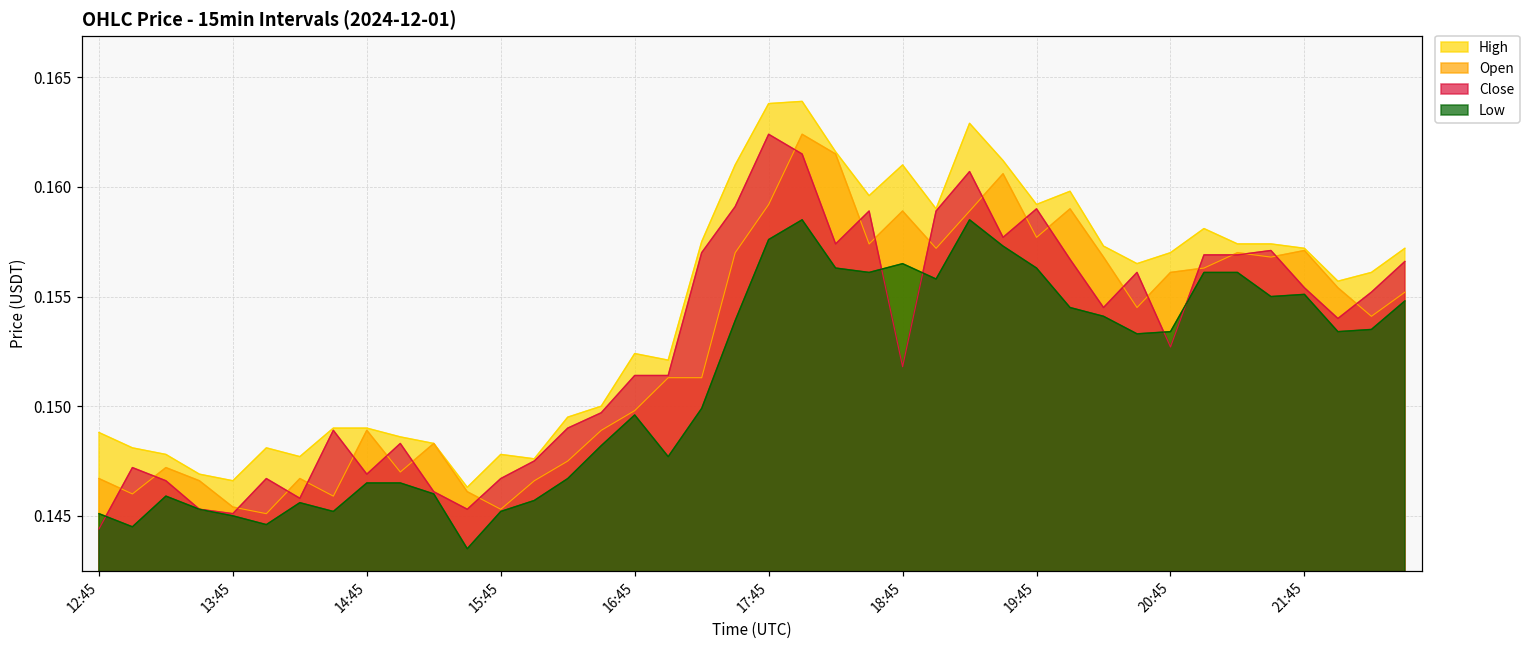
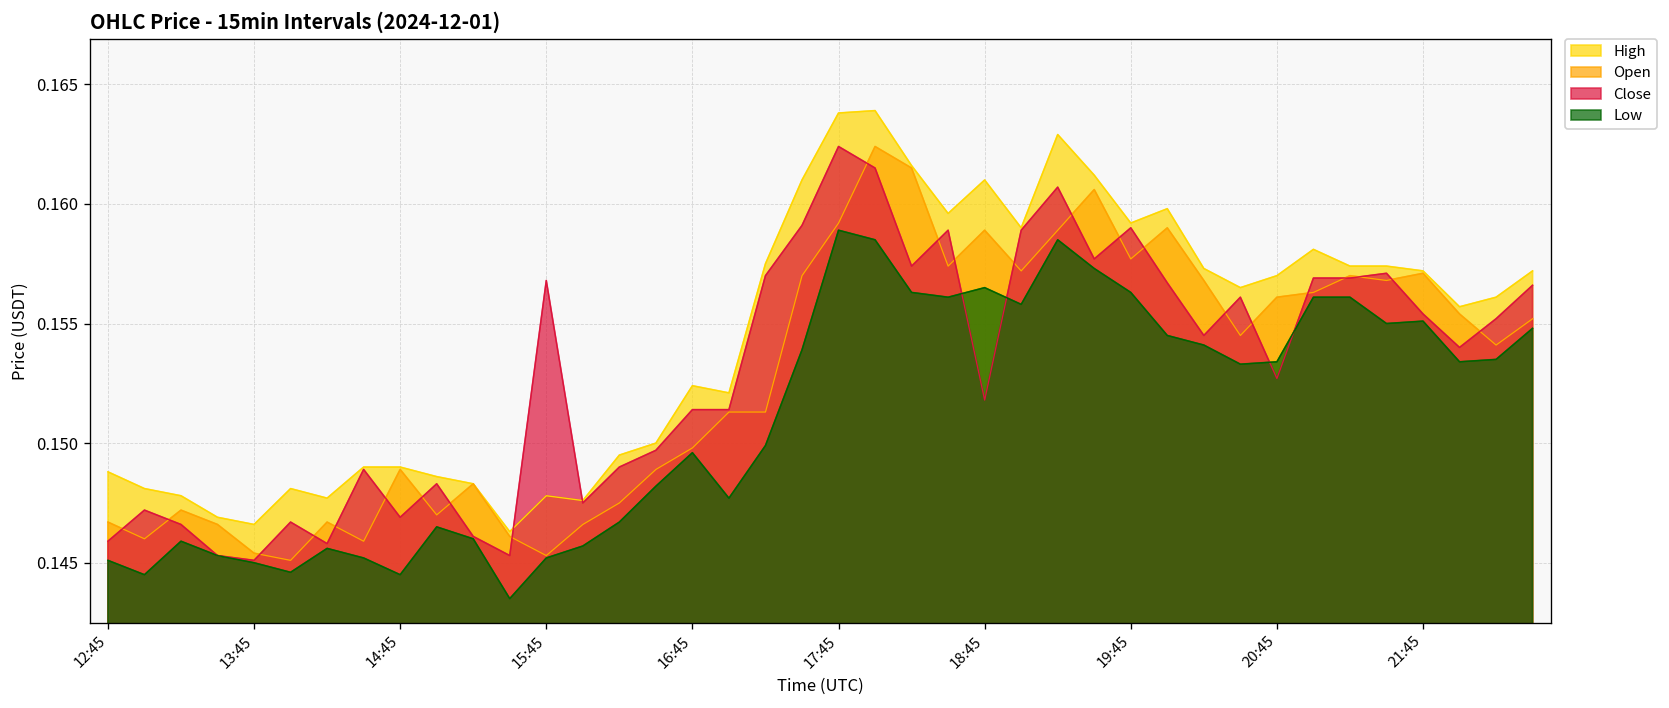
  {
    "Close": {
-     "12:45": 0.1444,
+     "12:45": 0.1459,
      "14:45": 0.1469,
-     "15:45": 0.1467,
+     "15:45": 0.1568,
      "16:45": 0.1514,
      "17:45": 0.1624,
      "18:45": 0.1518,
      "19:45": 0.1590,
      "20:45": 0.1527,
      "21:45": 0.1554
    },
    "Low": {
      "12:45": 0.1451,
-     "14:45": 0.1465,
+     "14:45": 0.1445,
      "16:45": 0.1496,
-     "17:45": 0.1576,
+     "17:45": 0.1589,
      "18:45": 0.1565,
      "19:45": 0.1563,
      "20:45": 0.1534,
      "21:45": 0.1551
    }
  }
